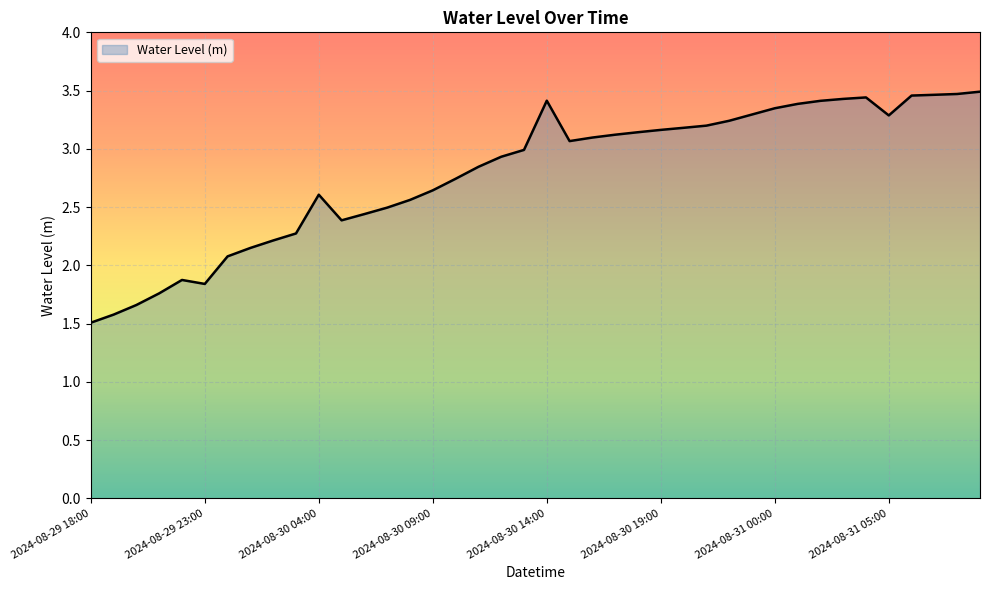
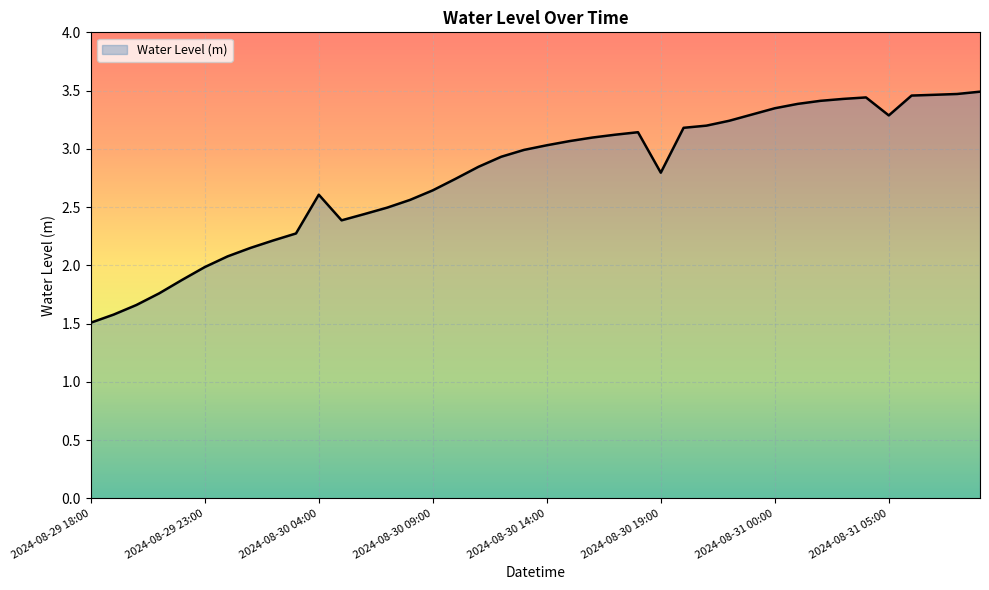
  {
    "2024-08-29 18:00": 1.51,
-   "2024-08-29 23:00": 1.84,
+   "2024-08-29 23:00": 1.98,
    "2024-08-30 04:00": 2.61,
    "2024-08-30 09:00": 2.64,
-   "2024-08-30 14:00": 3.41,
-   "2024-08-30 19:00": 3.16,
+   "2024-08-30 14:00": 3.03,
+   "2024-08-30 19:00": 2.80,
    "2024-08-31 00:00": 3.35,
    "2024-08-31 05:00": 3.29
  }
